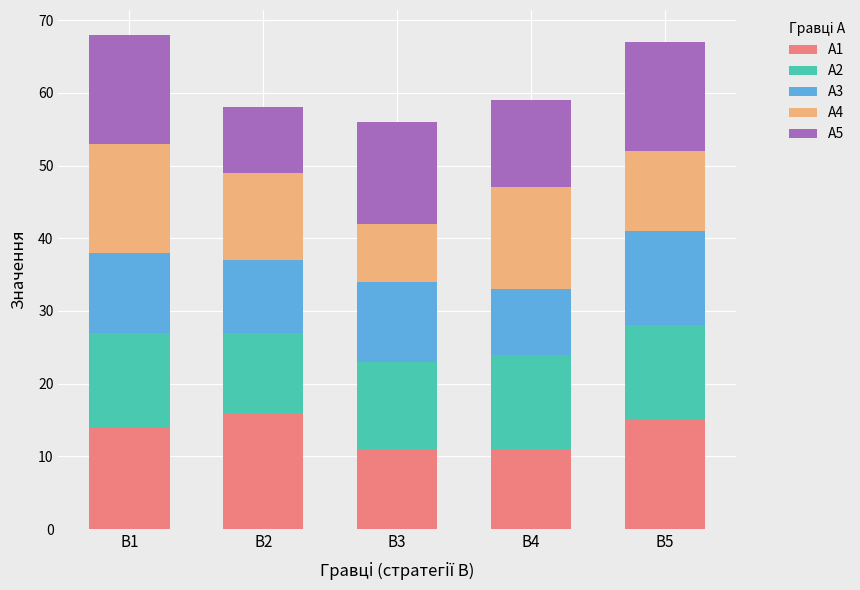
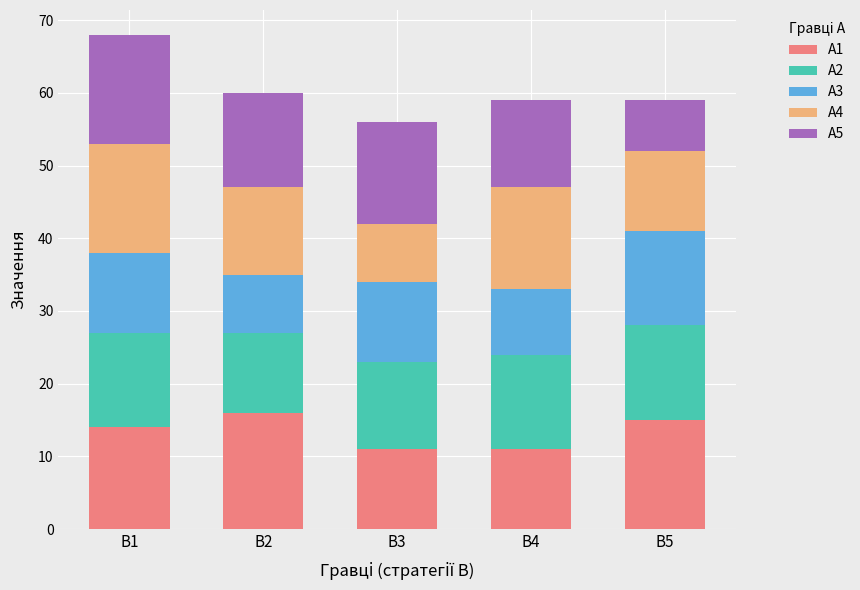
  {
    "A2": {
      "B1": 13,
      "B2": 11,
      "B3": 12,
      "B4": 13,
      "B5": 13
    },
    "A3": {
      "B1": 11,
-     "B2": 10,
+     "B2": 8,
      "B3": 11,
      "B4": 9,
      "B5": 13
    },
    "A5": {
      "B1": 15,
-     "B2": 9,
+     "B2": 13,
      "B3": 14,
      "B4": 12,
-     "B5": 15
+     "B5": 7
    }
  }
